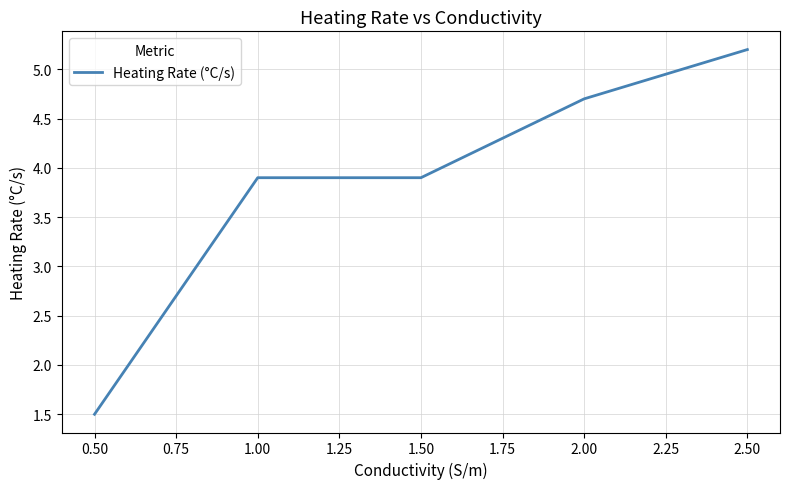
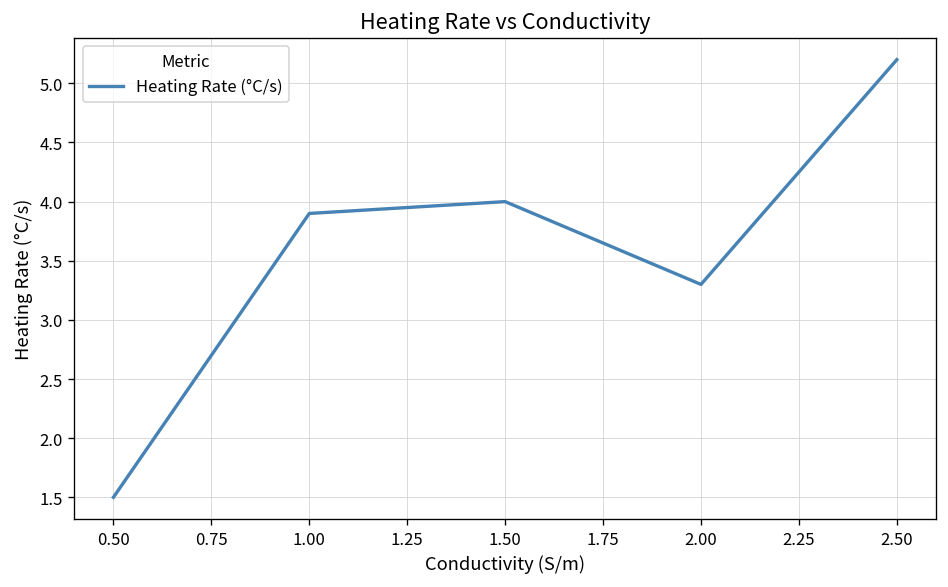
  {
    "0.50": 1.5,
    "1.00": 3.9,
-   "1.50": 3.9,
-   "2.00": 4.7,
+   "1.50": 4.0,
+   "2.00": 3.3,
    "2.50": 5.2
  }
